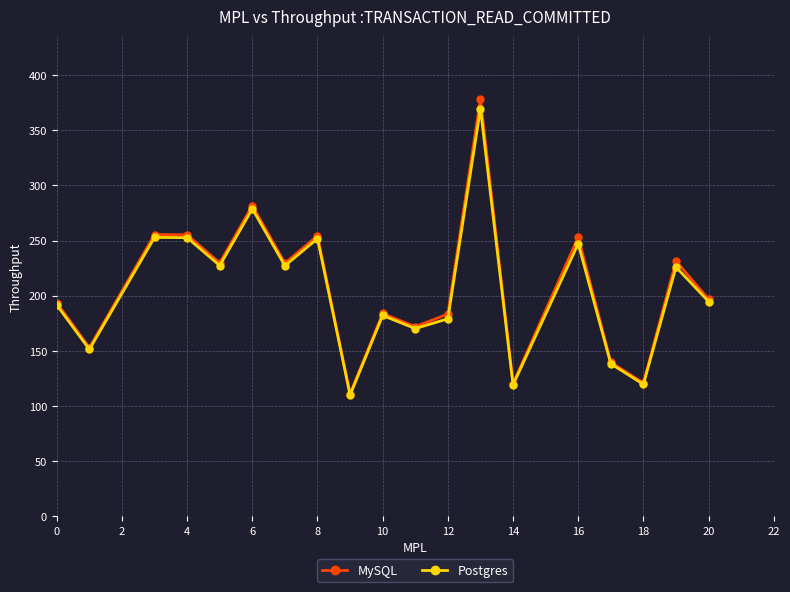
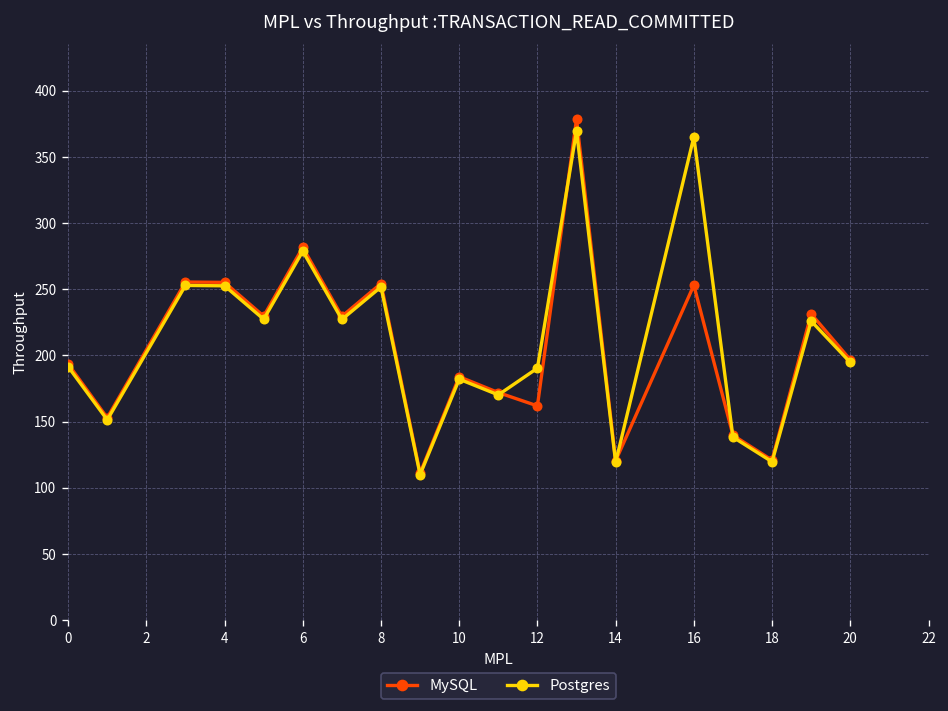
  {
    "MySQL": {
      "4": 255,
      "6": 282,
      "8": 254,
-     "12": 183,
+     "12": 162,
      "16": 253
    },
    "Postgres": {
      "4": 253,
      "6": 279,
      "8": 252,
-     "12": 179,
-     "16": 247
+     "12": 190,
+     "16": 365
    }
  }
